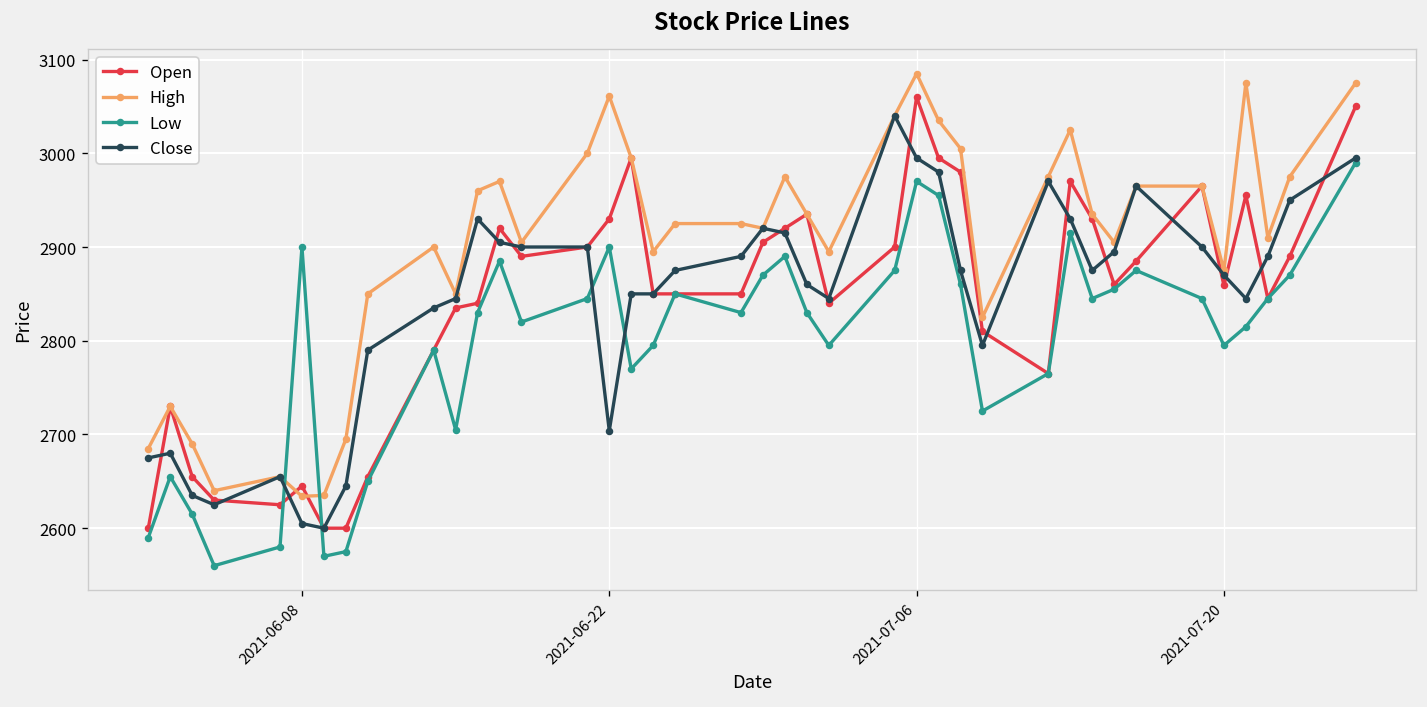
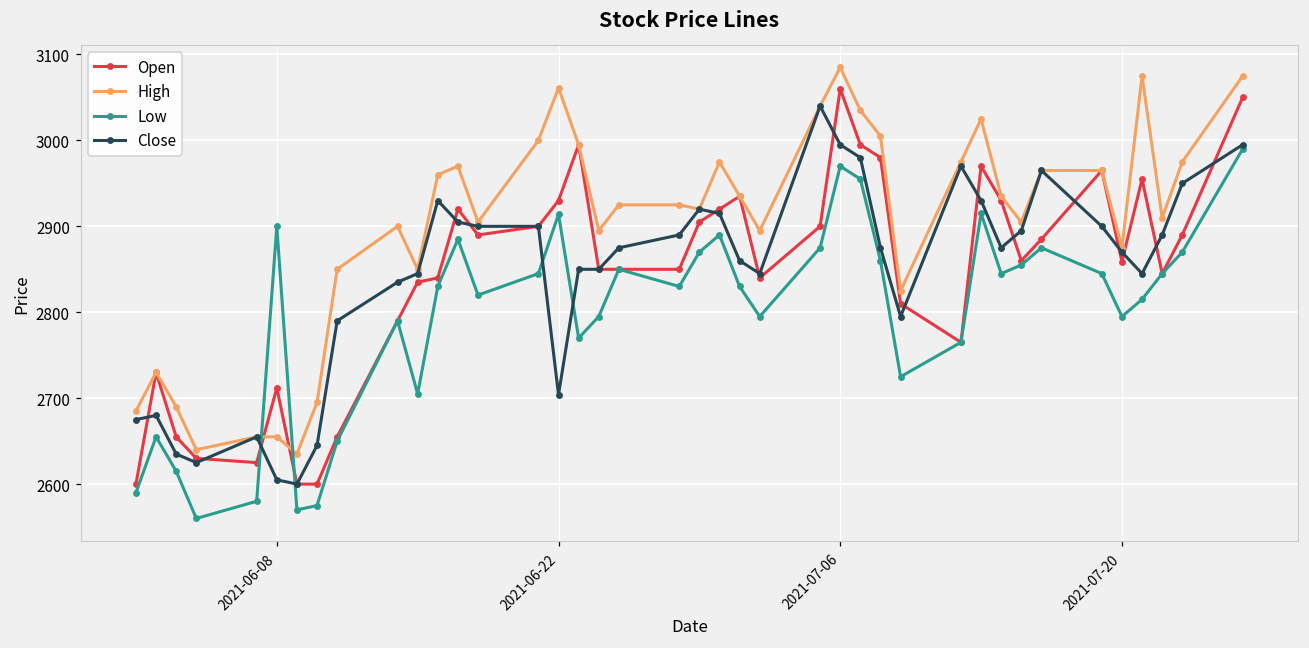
  {
    "Open": {
-     "2021-06-08": 2650,
+     "2021-06-08": 2710,
      "2021-06-22": 2930,
      "2021-07-06": 3060,
      "2021-07-20": 2860
    },
    "High": {
-     "2021-06-08": 2630,
+     "2021-06-08": 2660,
      "2021-06-22": 3060,
      "2021-07-06": 3090,
      "2021-07-20": 2880
    },
    "Low": {
      "2021-06-08": 2900,
-     "2021-06-22": 2900,
+     "2021-06-22": 2910,
      "2021-07-06": 2970,
      "2021-07-20": 2800
    },
    "Close": {
      "2021-06-08": 2610,
      "2021-06-22": 2700,
      "2021-07-06": 3000,
      "2021-07-20": 2870
    }
  }
